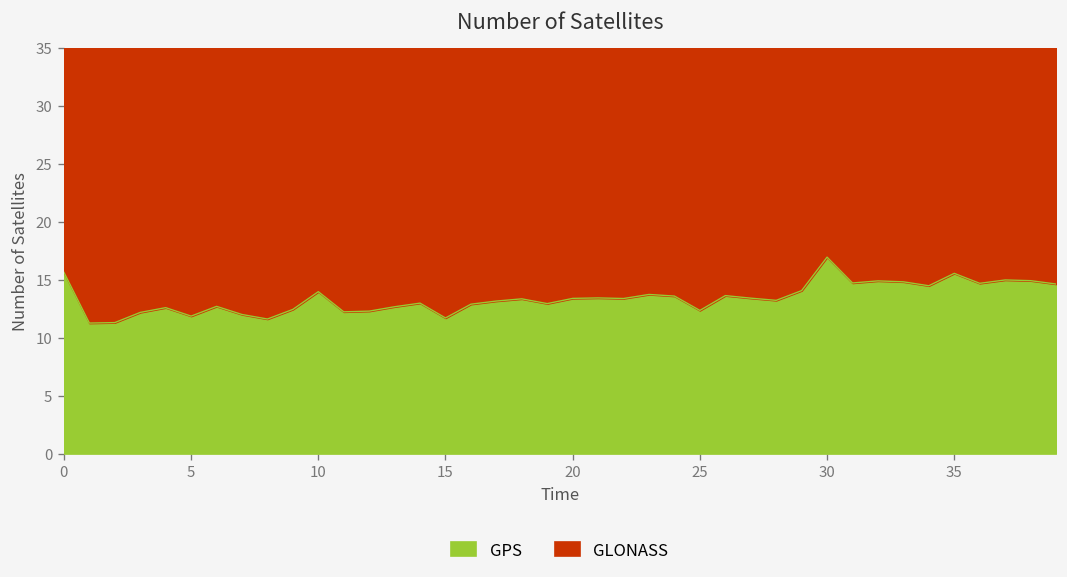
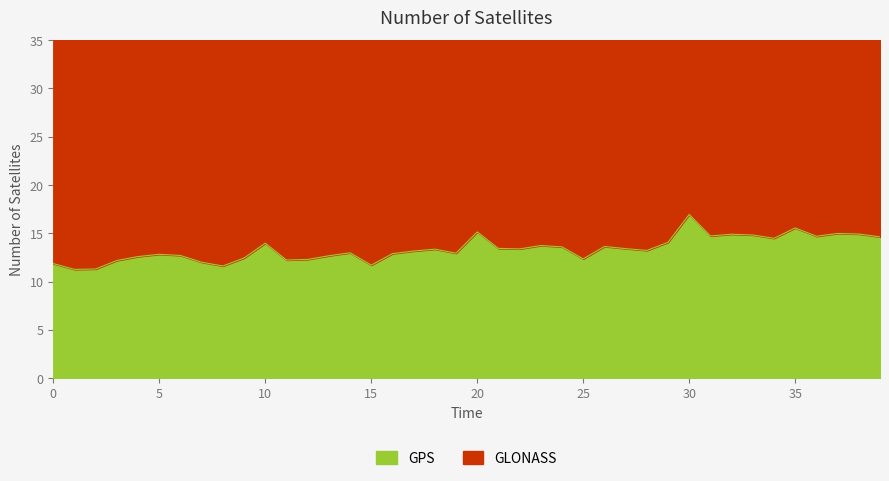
  {
    "GPS": {
-     "0": 16,
-     "5": 12,
+     "0": 12,
+     "5": 13,
      "10": 14,
      "15": 12,
-     "20": 13,
+     "20": 15,
      "25": 12,
      "30": 17,
      "35": 16
    }
  }
